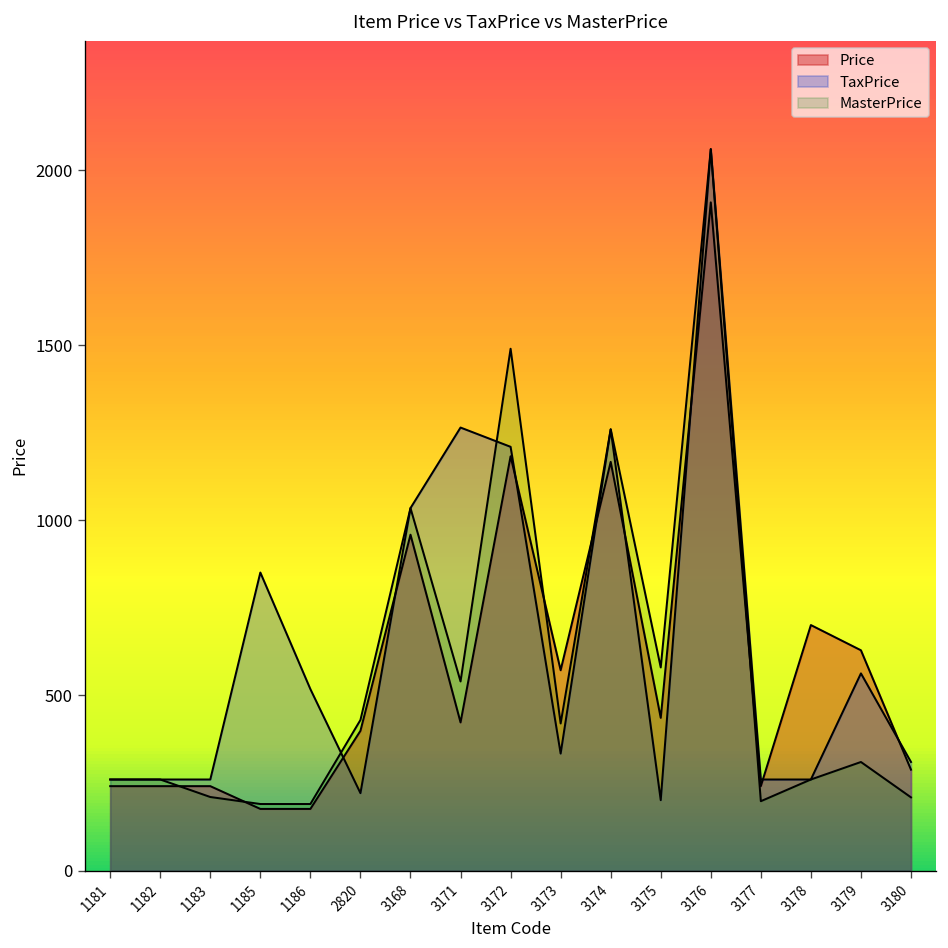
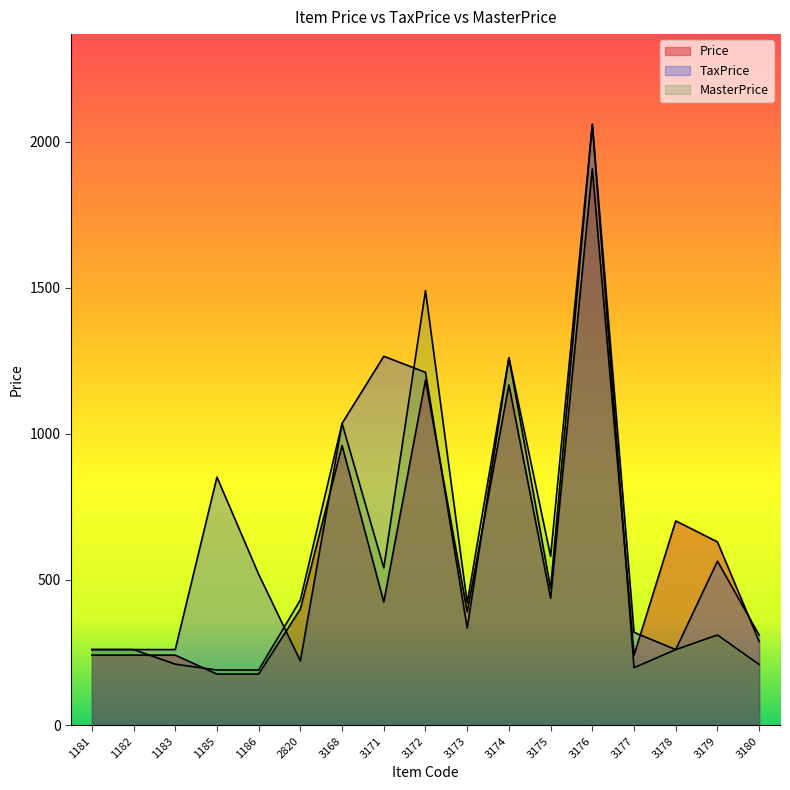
  {
    "Price": {
      "1181": 240,
      "1182": 240,
      "1183": 240,
      "1185": 180,
      "1186": 180,
      "2820": 400,
      "3168": 960,
      "3171": 420,
      "3172": 1180,
-     "3173": 570,
+     "3173": 390,
      "3174": 1170,
      "3175": 440,
      "3176": 1910,
      "3177": 240,
      "3178": 700,
      "3179": 630,
      "3180": 290
    },
    "TaxPrice": {
      "1183": 260,
      "1185": 850,
      "1186": 520,
      "2820": 220,
      "3171": 1270,
      "3172": 1210,
      "3173": 330,
-     "3175": 200,
-     "3177": 260,
+     "3175": 470,
+     "3177": 320,
      "3179": 560,
      "3180": 310
    },
    "MasterPrice": {
      "1183": 210,
      "1185": 190,
      "1186": 190,
      "2820": 430,
      "3171": 540,
      "3172": 1490,
      "3173": 420,
      "3175": 580,
      "3177": 200,
      "3179": 310,
      "3180": 210
    }
  }
